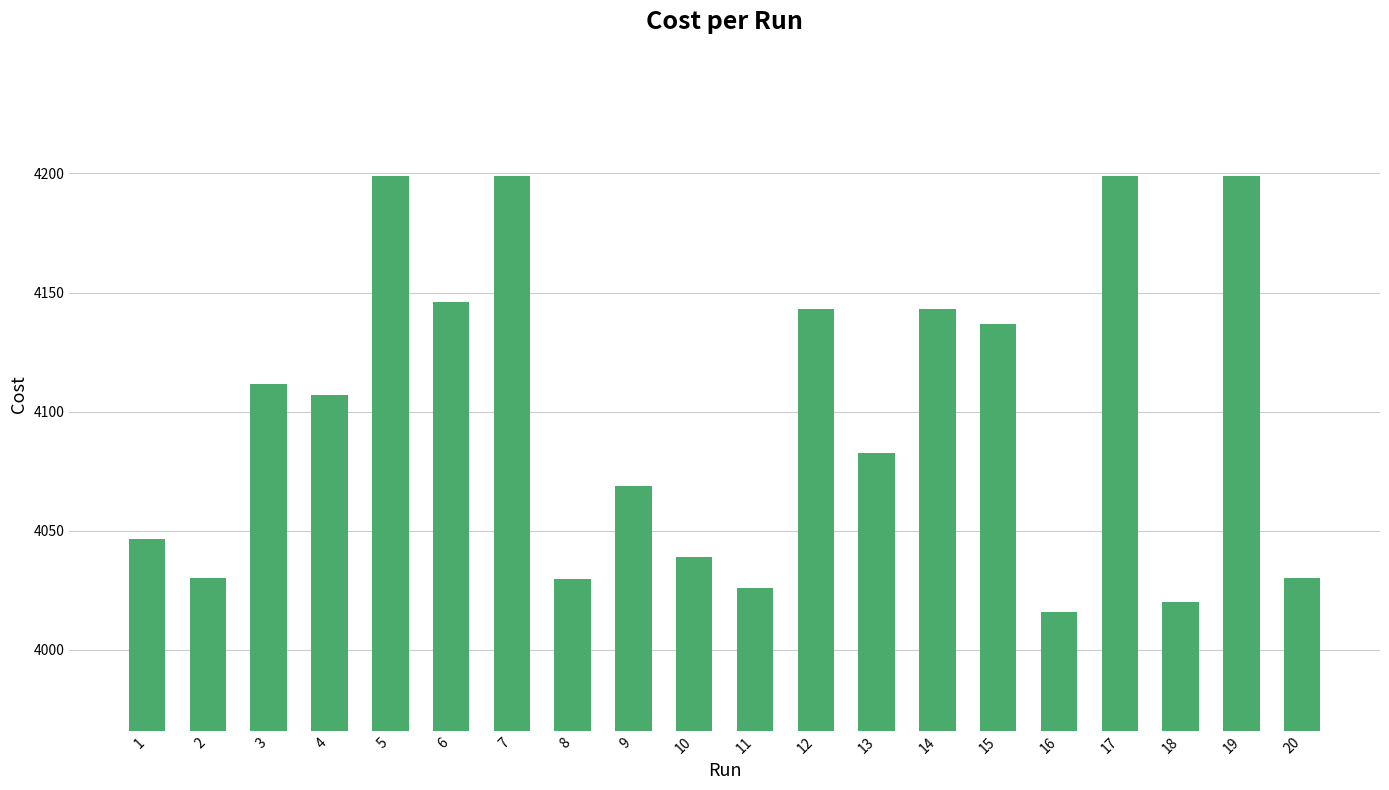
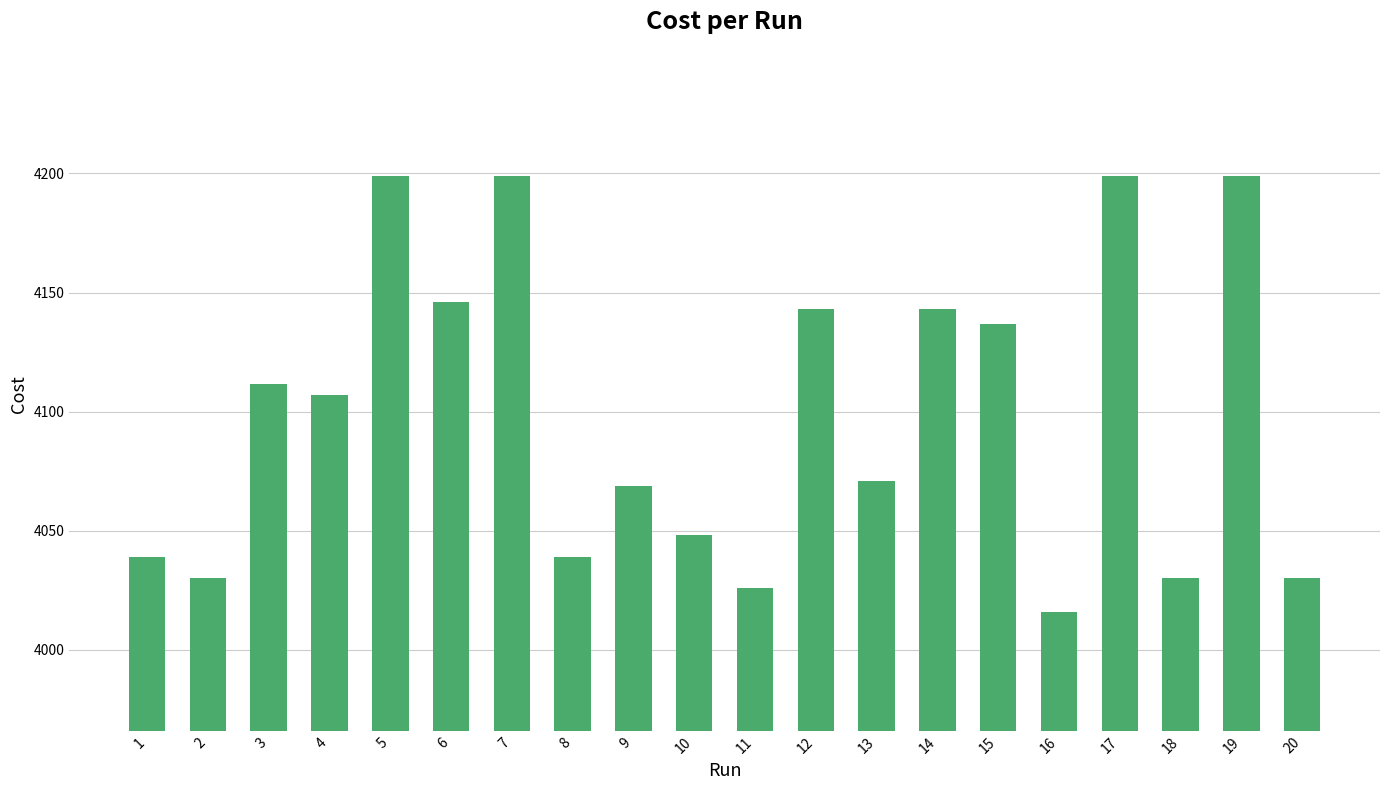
  {
-   "1": 4047,
+   "1": 4039,
    "2": 4030,
    "3": 4112,
    "4": 4107,
    "5": 4199,
    "6": 4146,
    "7": 4199,
-   "8": 4030,
+   "8": 4039,
    "9": 4069,
-   "10": 4039,
+   "10": 4048,
    "11": 4026,
    "12": 4143,
-   "13": 4083,
+   "13": 4071,
    "14": 4143,
    "15": 4137,
    "16": 4016,
    "17": 4199,
-   "18": 4020,
+   "18": 4030,
    "19": 4199,
    "20": 4030
  }
